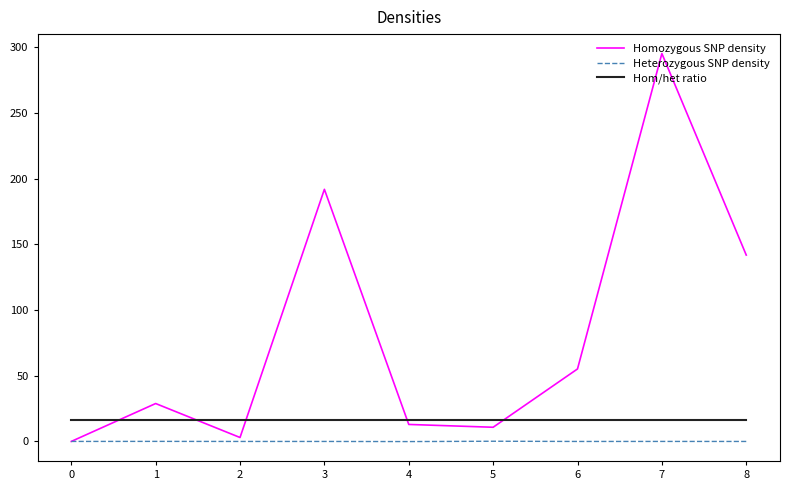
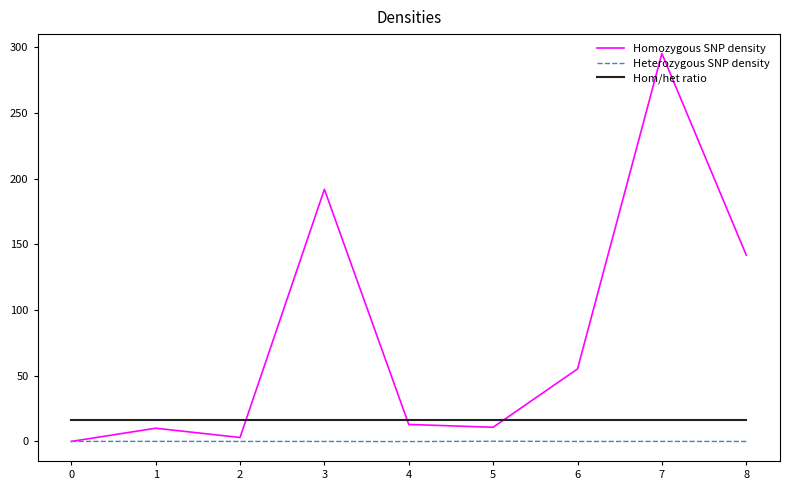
  {
    "Homozygous SNP density": {
-     "1": 29,
+     "1": 10,
      "2": 3,
      "3": 192,
      "4": 13,
      "5": 11,
      "6": 55,
      "7": 295,
      "8": 142
    },
    "Heterozygous SNP density": {
      "1": 0,
      "2": 0,
      "3": 0,
      "4": 0,
      "5": 0,
      "6": 0,
      "7": 0,
      "8": 0
    },
    "Hom/het ratio": {
      "0": 16,
      "1": 16,
      "2": 16,
      "3": 16,
      "4": 16,
      "5": 16,
      "6": 16,
      "7": 16,
      "8": 16
    }
  }
